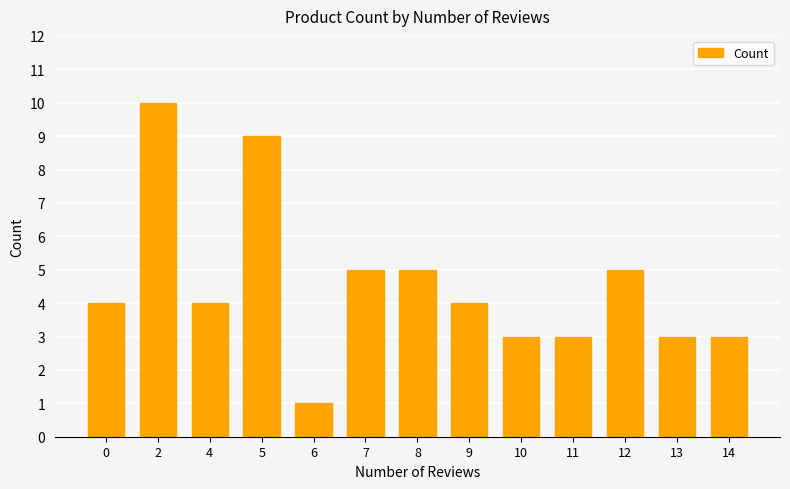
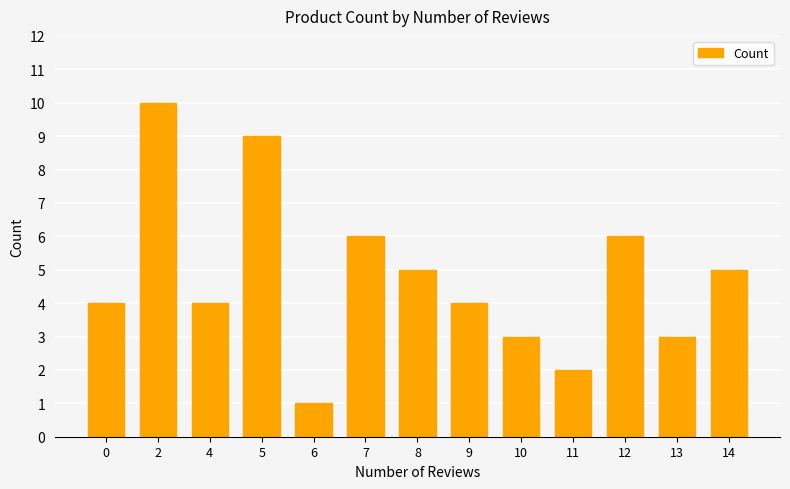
  {
    "0": 4,
    "2": 10,
    "4": 4,
    "5": 9,
    "6": 1,
-   "7": 5,
+   "7": 6,
    "8": 5,
    "9": 4,
    "10": 3,
-   "11": 3,
-   "12": 5,
+   "11": 2,
+   "12": 6,
    "13": 3,
-   "14": 3
+   "14": 5
  }
